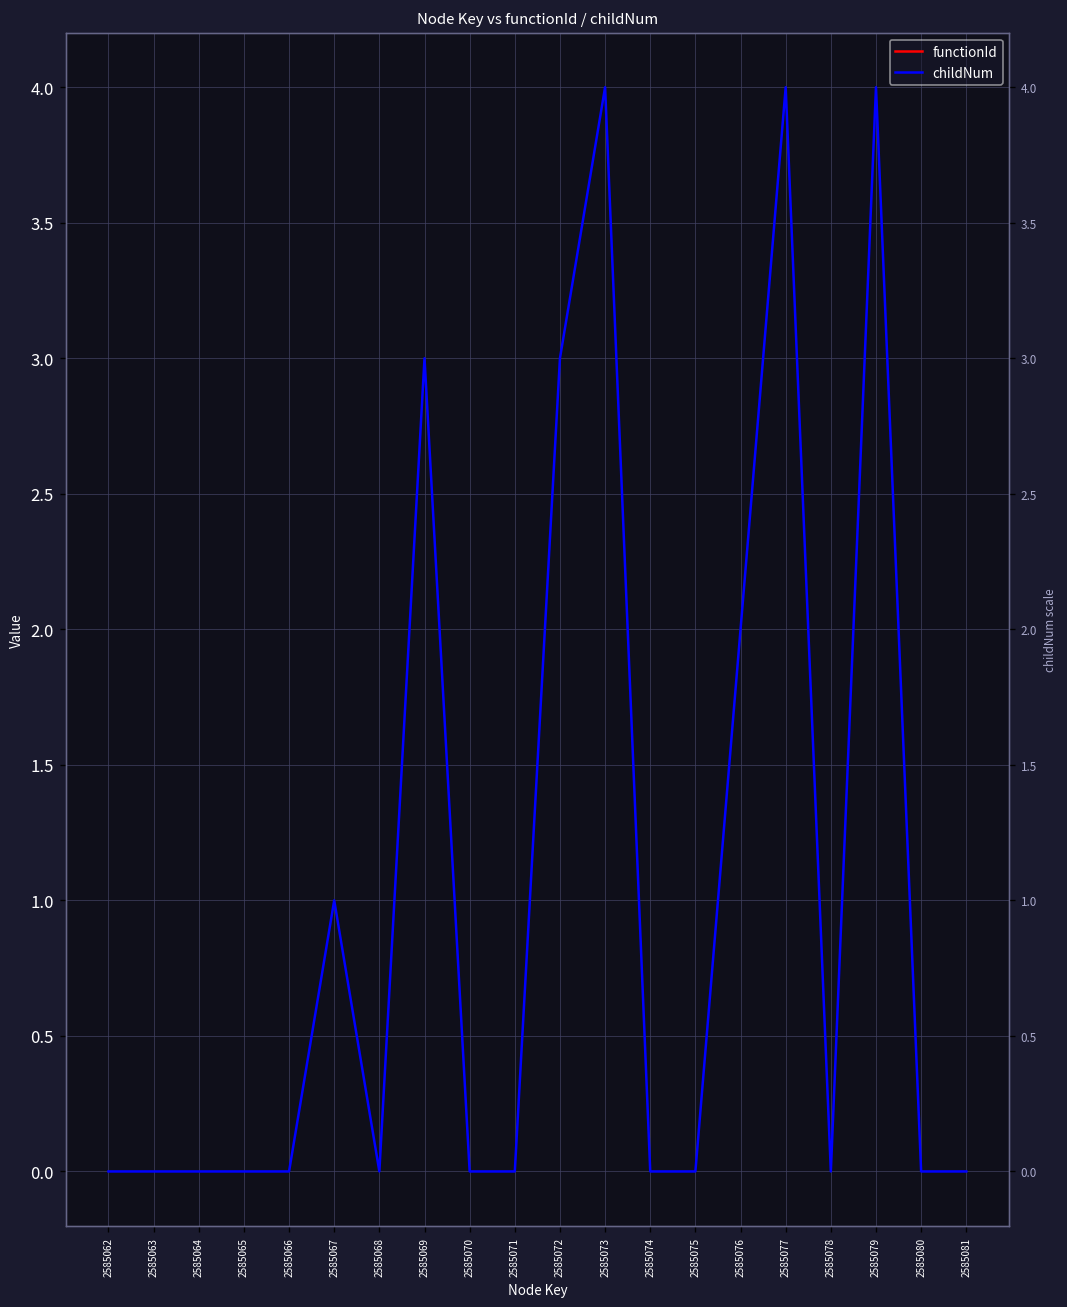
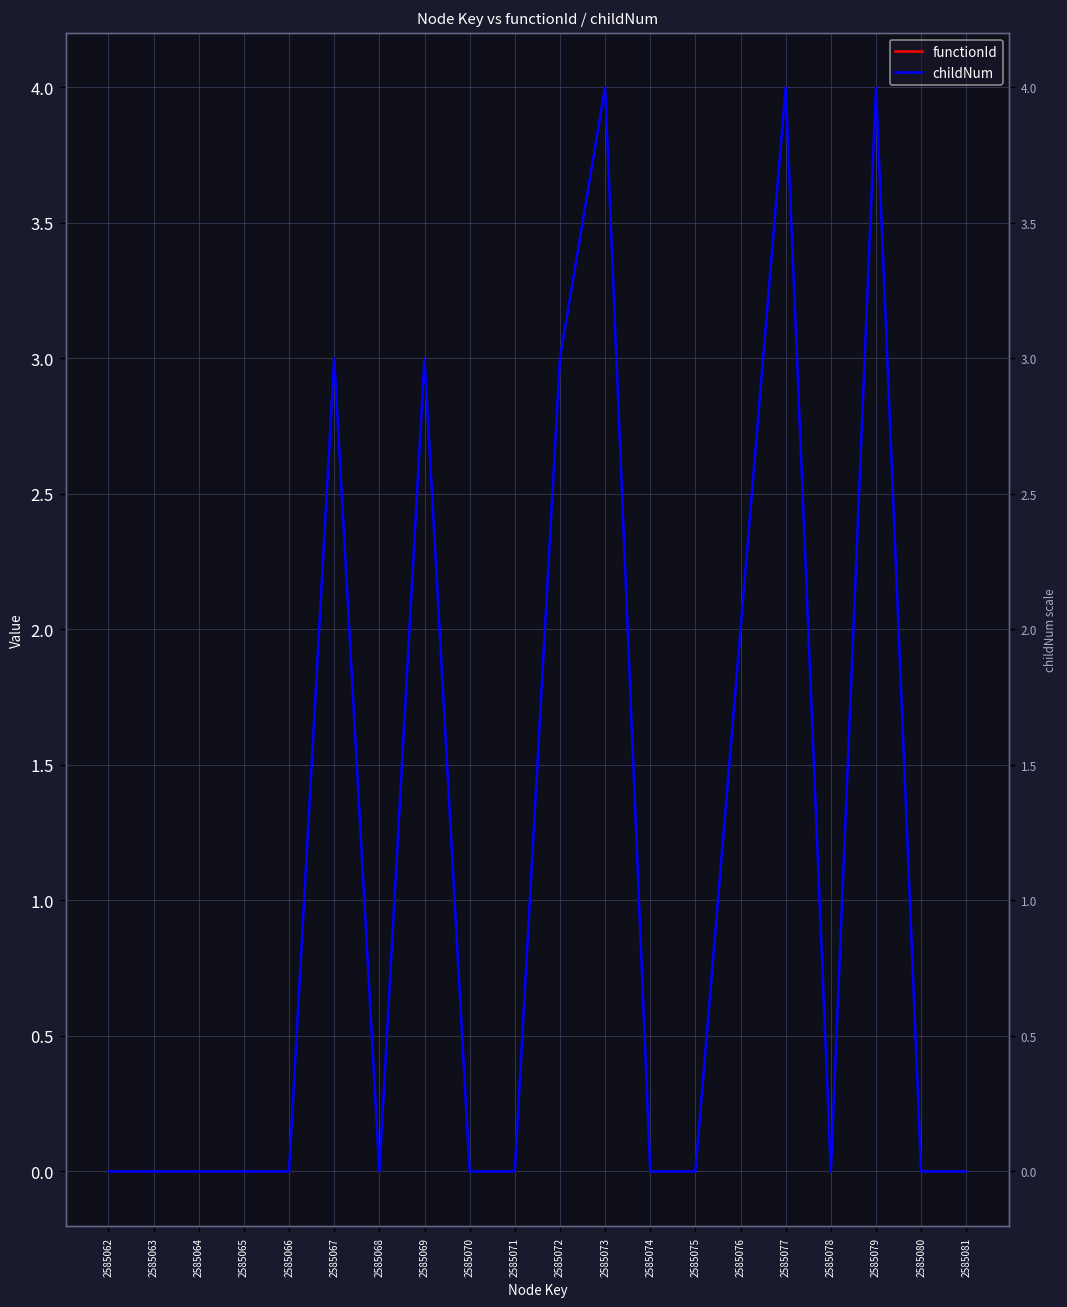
  {
    "2585062": 0,
    "2585063": 0,
    "2585064": 0,
    "2585065": 0,
    "2585066": 0,
-   "2585067": 1,
+   "2585067": 3,
    "2585068": 0,
    "2585069": 3,
    "2585070": 0,
    "2585071": 0,
    "2585072": 3,
    "2585073": 4,
    "2585074": 0,
    "2585075": 0,
    "2585076": 2,
    "2585077": 4,
    "2585078": 0,
    "2585079": 4,
    "2585080": 0,
    "2585081": 0
  }
